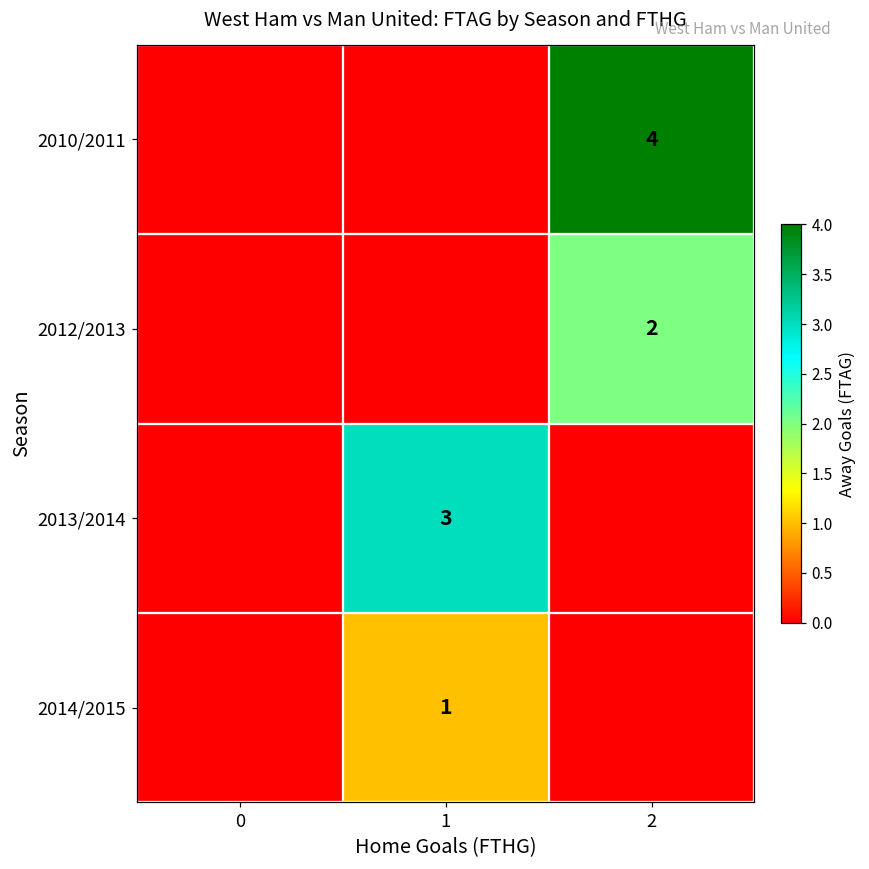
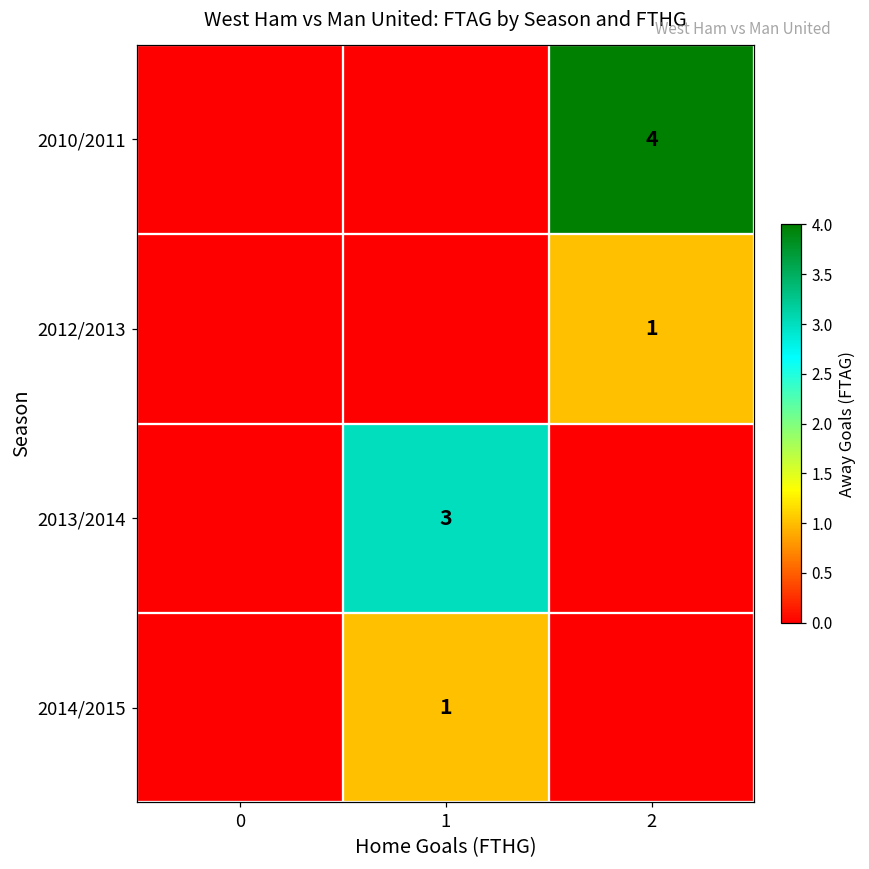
  {
    "2010/2011": {
      "2": 4
    },
    "2012/2013": {
-     "2": 2
+     "2": 1
    },
    "2013/2014": {
      "1": 3
    },
    "2014/2015": {
      "1": 1
    }
  }
